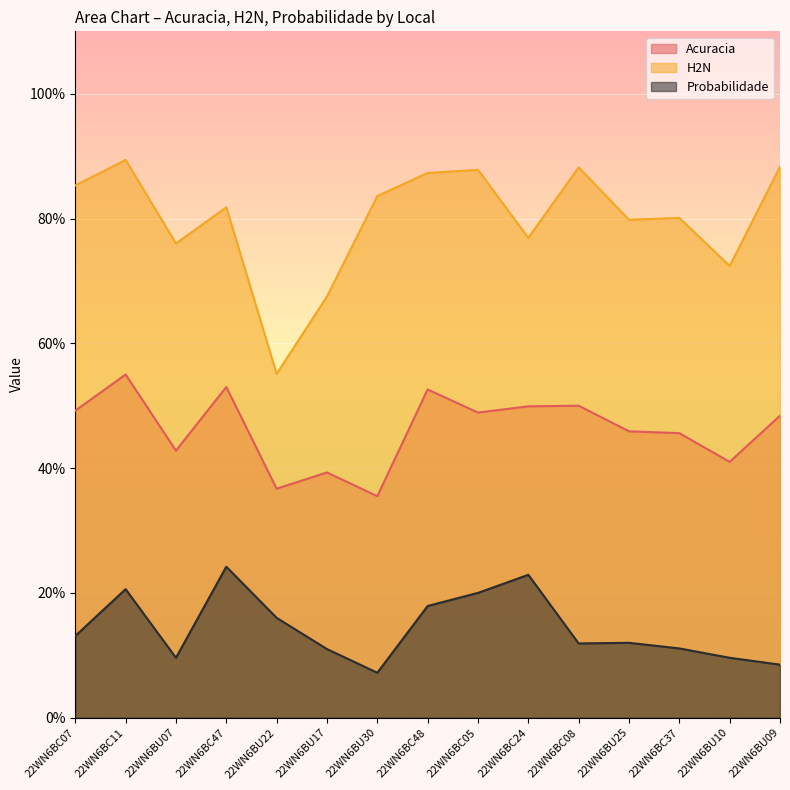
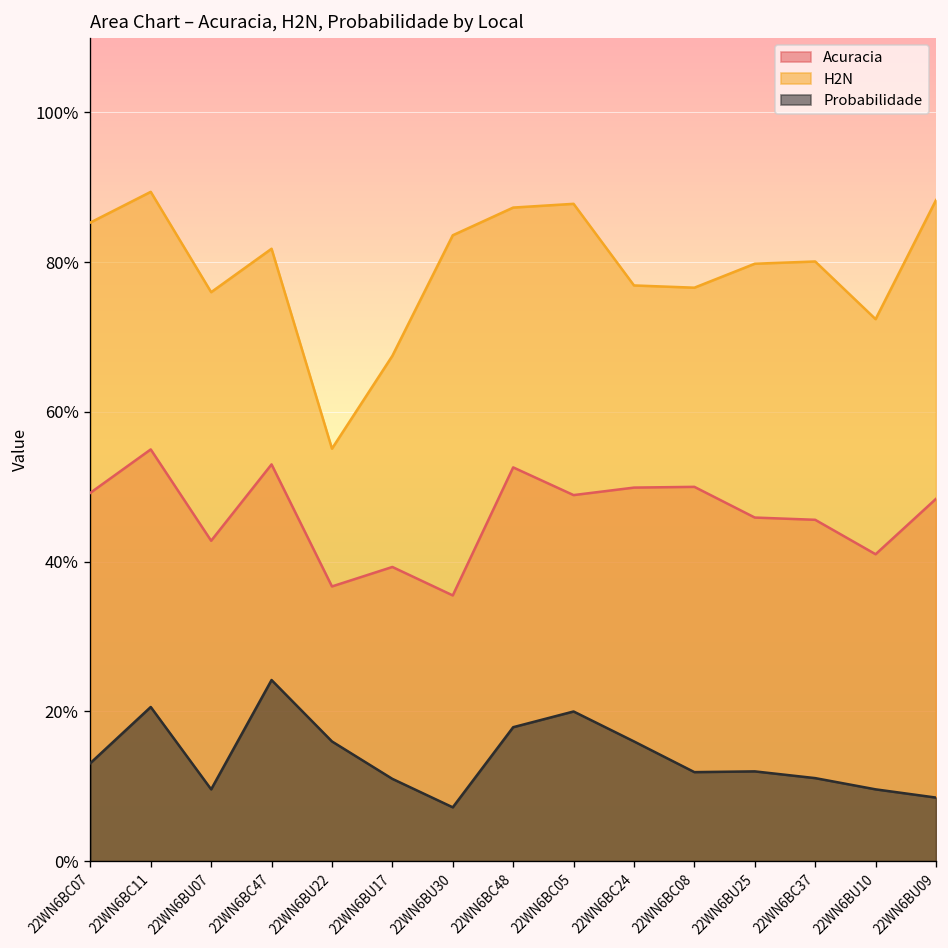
  {
    "Acuracia": {
      "22WN6BC07": "49%",
      "22WN6BC11": "55%",
      "22WN6BU07": "43%",
      "22WN6BC47": "53%",
      "22WN6BU22": "37%",
      "22WN6BU17": "39%",
      "22WN6BU30": "36%",
      "22WN6BC48": "53%",
      "22WN6BC05": "49%",
      "22WN6BC24": "50%",
      "22WN6BC08": "50%",
      "22WN6BU25": "46%",
      "22WN6BC37": "46%",
      "22WN6BU10": "41%",
      "22WN6BU09": "48%"
    },
    "H2N": {
      "22WN6BC07": "85%",
      "22WN6BC11": "89%",
      "22WN6BU07": "76%",
      "22WN6BC47": "82%",
      "22WN6BU22": "55%",
      "22WN6BU17": "68%",
      "22WN6BU30": "84%",
      "22WN6BC48": "87%",
      "22WN6BC05": "88%",
      "22WN6BC24": "77%",
-     "22WN6BC08": "88%",
+     "22WN6BC08": "77%",
      "22WN6BU25": "80%",
      "22WN6BC37": "80%",
      "22WN6BU10": "72%",
      "22WN6BU09": "88%"
    },
    "Probabilidade": {
      "22WN6BC07": "13%",
      "22WN6BC11": "21%",
      "22WN6BU07": "10%",
      "22WN6BC47": "24%",
      "22WN6BU22": "16%",
      "22WN6BU17": "11%",
      "22WN6BU30": "7%",
      "22WN6BC48": "18%",
      "22WN6BC05": "20%",
-     "22WN6BC24": "23%",
+     "22WN6BC24": "16%",
      "22WN6BC08": "12%",
      "22WN6BU25": "12%",
      "22WN6BC37": "11%",
      "22WN6BU10": "10%",
      "22WN6BU09": "9%"
    }
  }
